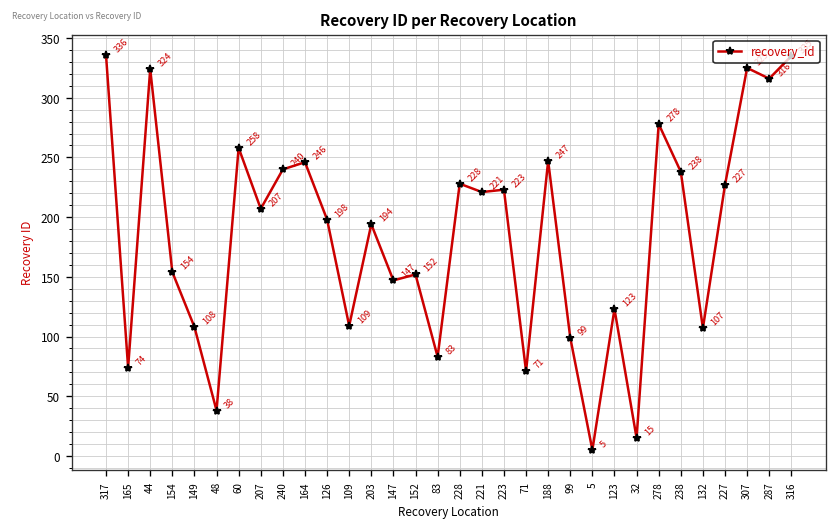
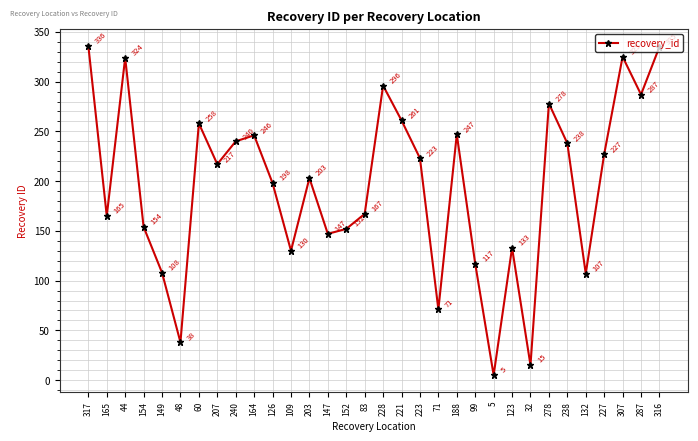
  {
    "317": 336,
-   "165": 74,
+   "165": 165,
    "44": 324,
    "154": 154,
    "149": 108,
    "48": 38,
    "60": 258,
-   "207": 207,
+   "207": 217,
    "164": 246,
    "126": 198,
-   "109": 109,
-   "203": 194,
-   "83": 83,
-   "228": 228,
-   "221": 221,
+   "109": 130,
+   "203": 203,
+   "83": 167,
+   "228": 296,
+   "221": 261,
    "223": 223,
    "71": 71,
    "188": 247,
-   "99": 99,
+   "99": 117,
    "5": 5,
-   "123": 123,
+   "123": 133,
    "32": 15,
    "278": 278,
    "238": 238,
    "132": 107,
    "227": 227,
-   "287": 320
+   "287": 290
  }
